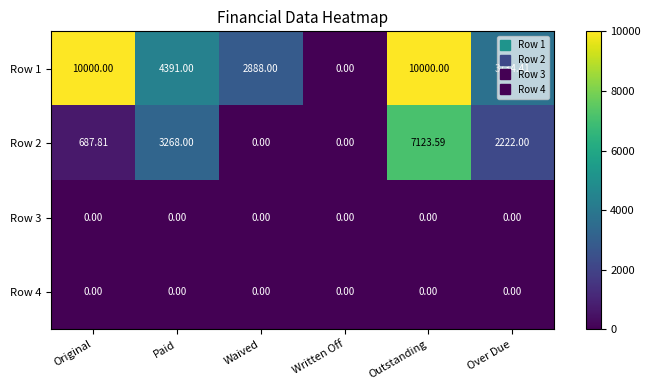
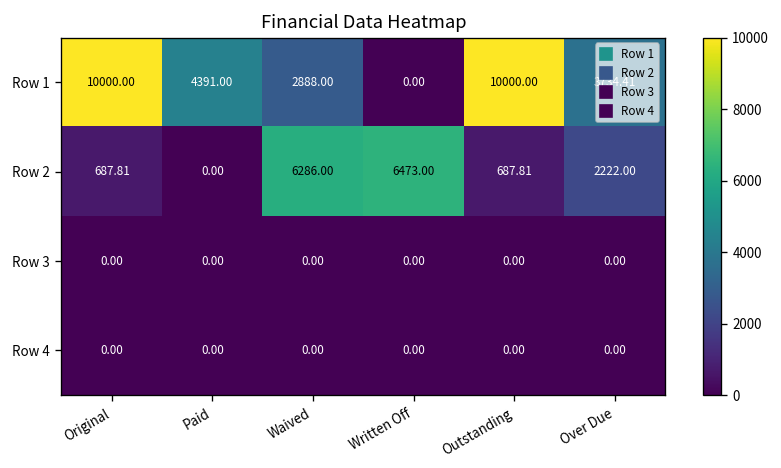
  {
    "Row 1": {
      "Original": 10000.00,
      "Paid": 4391.00,
      "Waived": 2888.00,
      "Written Off": 0.00,
      "Outstanding": 10000.00
    },
    "Row 2": {
      "Original": 687.81,
-     "Paid": 3268.00,
-     "Waived": 0.00,
-     "Written Off": 0.00,
-     "Outstanding": 7123.59,
+     "Paid": 0.00,
+     "Waived": 6286.00,
+     "Written Off": 6473.00,
+     "Outstanding": 687.81,
      "Over Due": 2222.00
    },
    "Row 3": {
      "Original": 0.00,
      "Paid": 0.00,
      "Waived": 0.00,
      "Written Off": 0.00,
      "Outstanding": 0.00,
      "Over Due": 0.00
    },
    "Row 4": {
      "Original": 0.00,
      "Paid": 0.00,
      "Waived": 0.00,
      "Written Off": 0.00,
      "Outstanding": 0.00,
      "Over Due": 0.00
    }
  }
